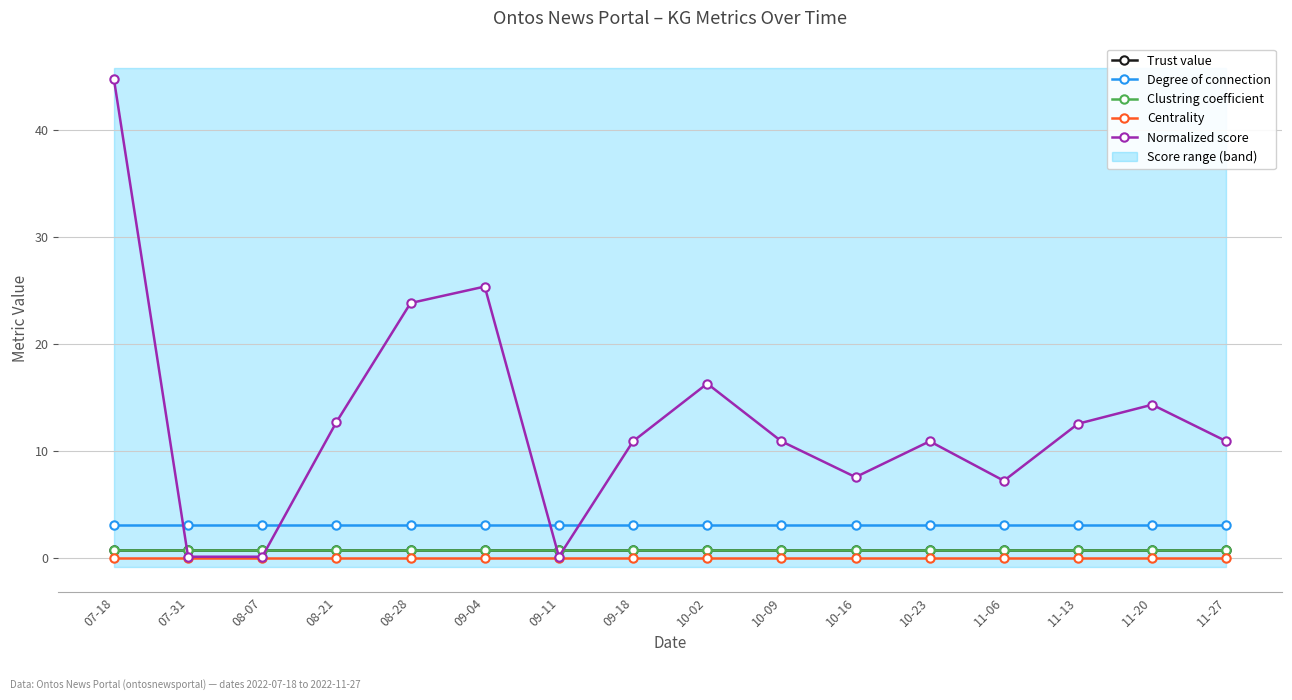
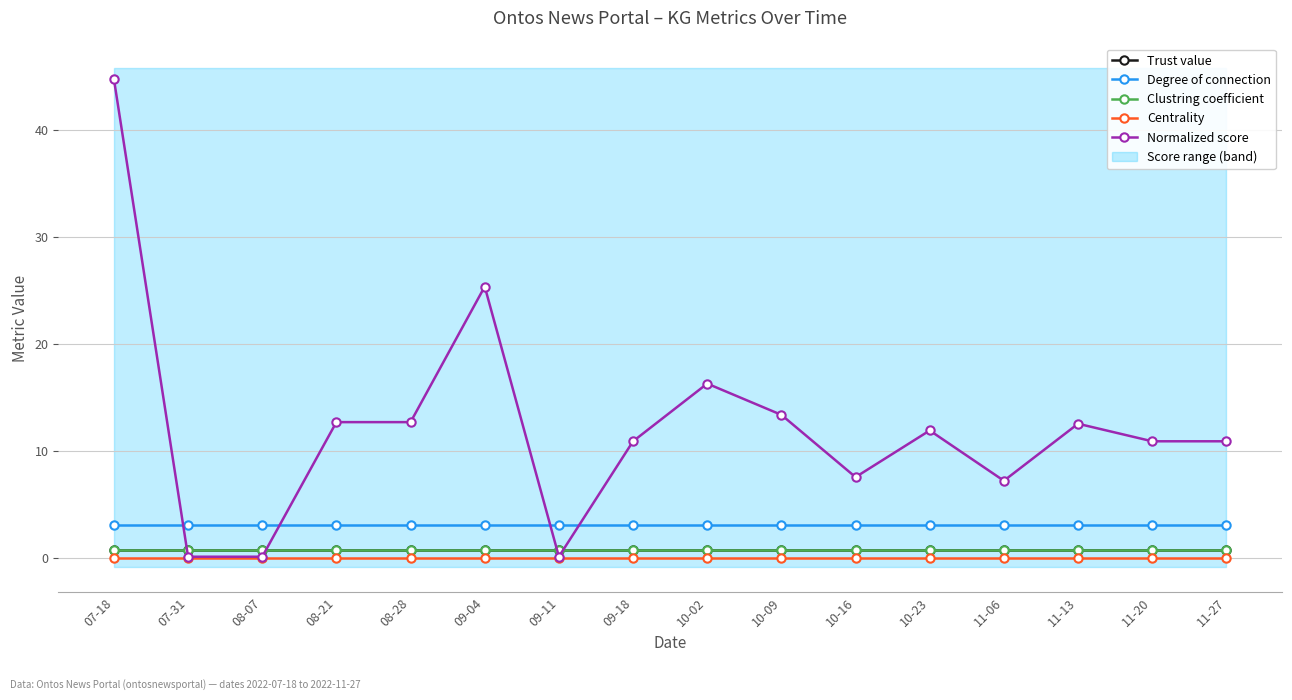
  {
    "Centrality": {
      "07-18": 0.0,
      "08-21": 0.0,
      "08-28": 0.0,
      "09-04": 0.0,
      "09-18": 0.0,
      "10-02": 0.0,
      "10-09": 0.0,
      "10-16": 0.0,
      "10-23": 0.0,
      "11-06": 0.0,
      "11-13": 0.0,
      "11-20": 0.0,
      "11-27": 0.0
    },
    "Normalized score": {
      "07-18": 44.7,
      "08-21": 12.7,
-     "08-28": 23.8,
+     "08-28": 12.7,
      "09-04": 25.3,
      "09-18": 10.9,
      "10-02": 16.3,
-     "10-09": 10.9,
+     "10-09": 13.3,
      "10-16": 7.5,
-     "10-23": 10.9,
+     "10-23": 11.9,
      "11-06": 7.2,
      "11-13": 12.5,
-     "11-20": 14.3,
+     "11-20": 10.9,
      "11-27": 10.9
    }
  }
